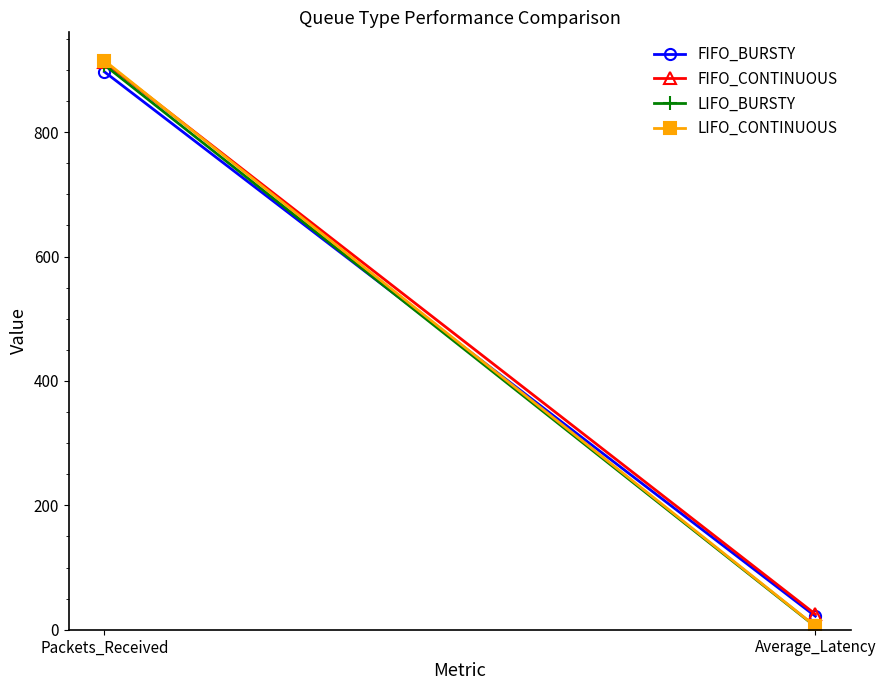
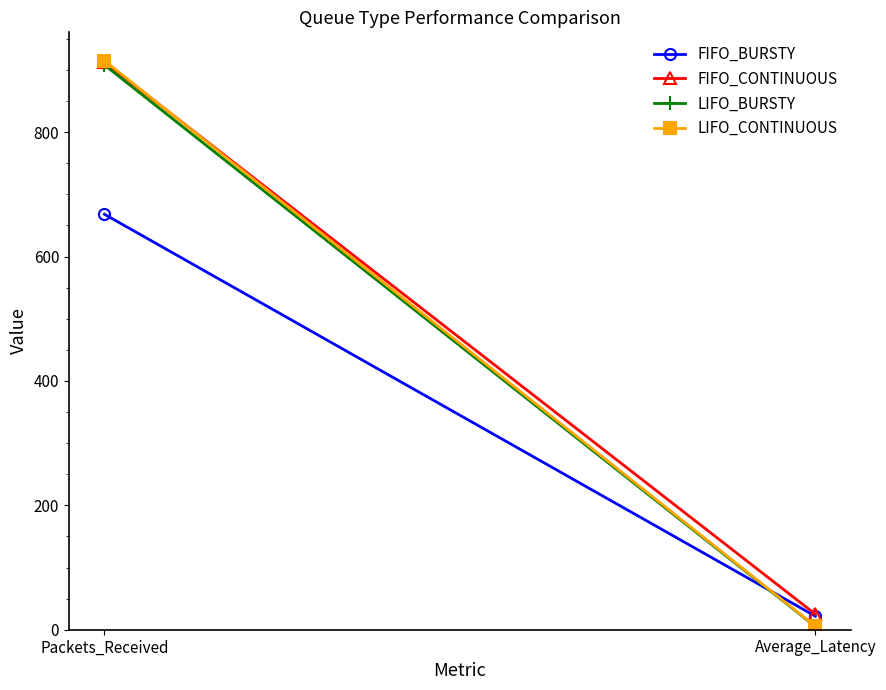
  {
    "FIFO_BURSTY": {
-     "Packets_Received": 900
+     "Packets_Received": 670
    },
    "LIFO_BURSTY": {
      "Packets_Received": 910
    }
  }
